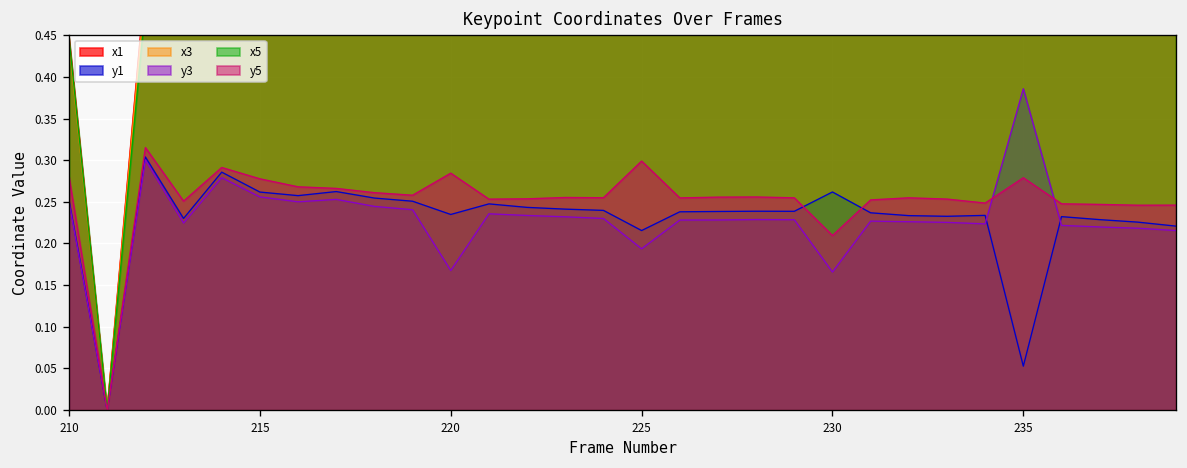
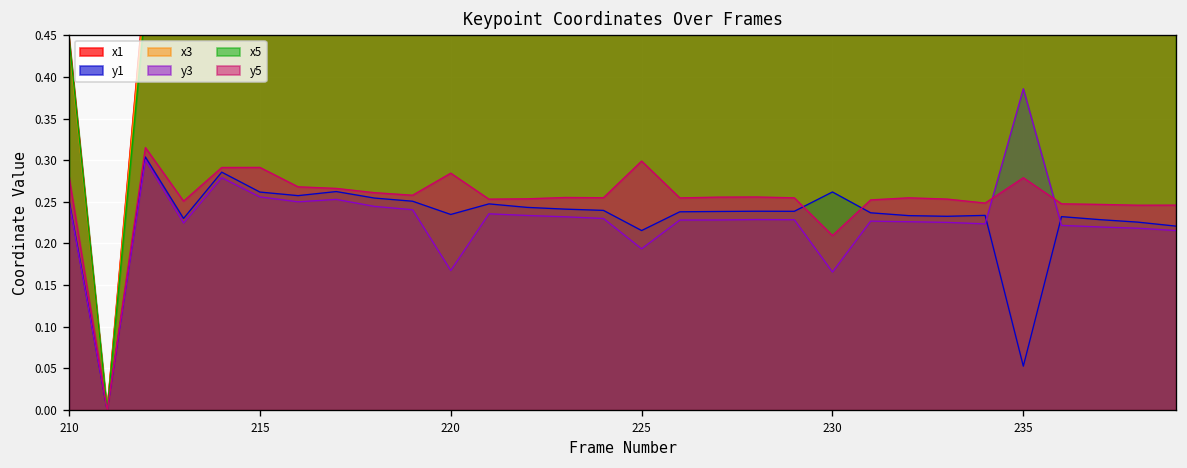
  {
    "y1": {
      "215": 0.26,
      "220": 0.23,
      "225": 0.22,
      "230": 0.26,
      "235": 0.05
    },
    "x3": {
      "210": 0.44
    },
    "y3": {
      "215": 0.26,
      "220": 0.17,
      "225": 0.19,
      "230": 0.17,
      "235": 0.39
    },
    "y5": {
      "210": 0.28,
-     "215": 0.28,
+     "215": 0.29,
      "220": 0.28,
      "225": 0.30,
      "230": 0.21,
      "235": 0.28
    }
  }
